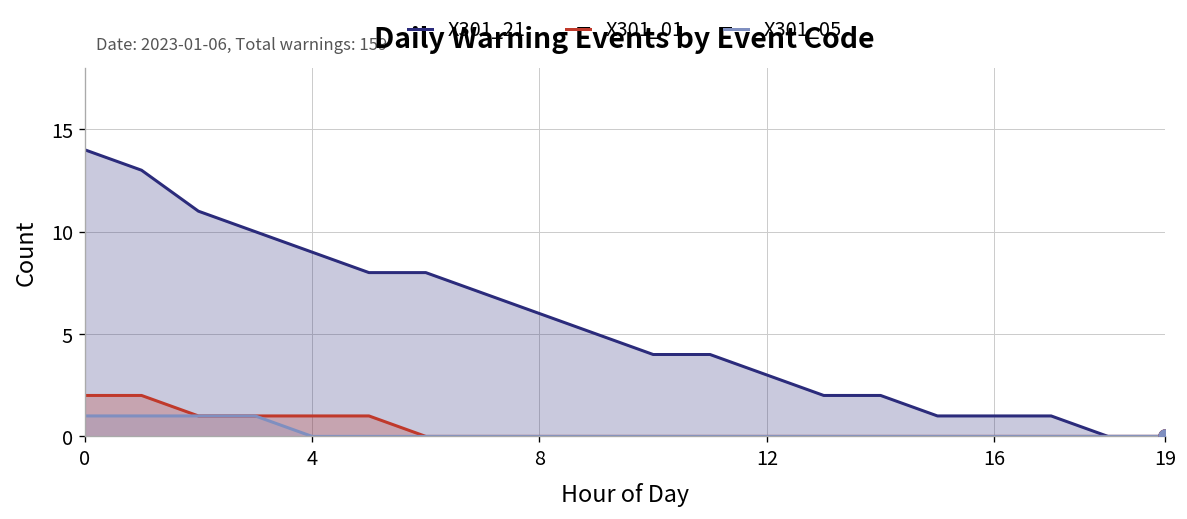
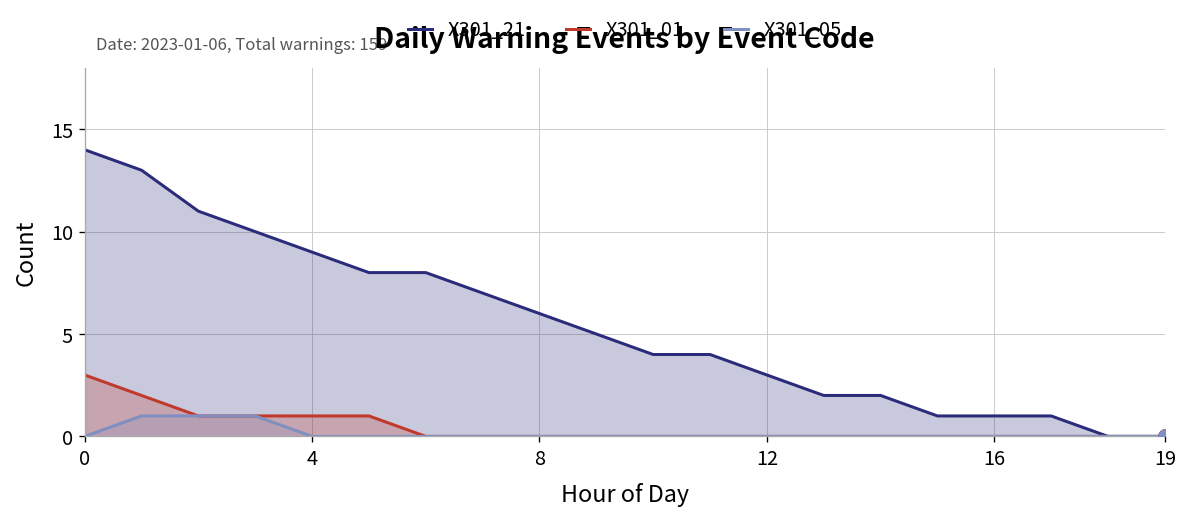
  {
    "X301_01": {
-     "0": 2,
+     "0": 3,
      "4": 1
    },
    "X301_05": {
-     "0": 1,
+     "0": 0,
      "4": 0
    }
  }
